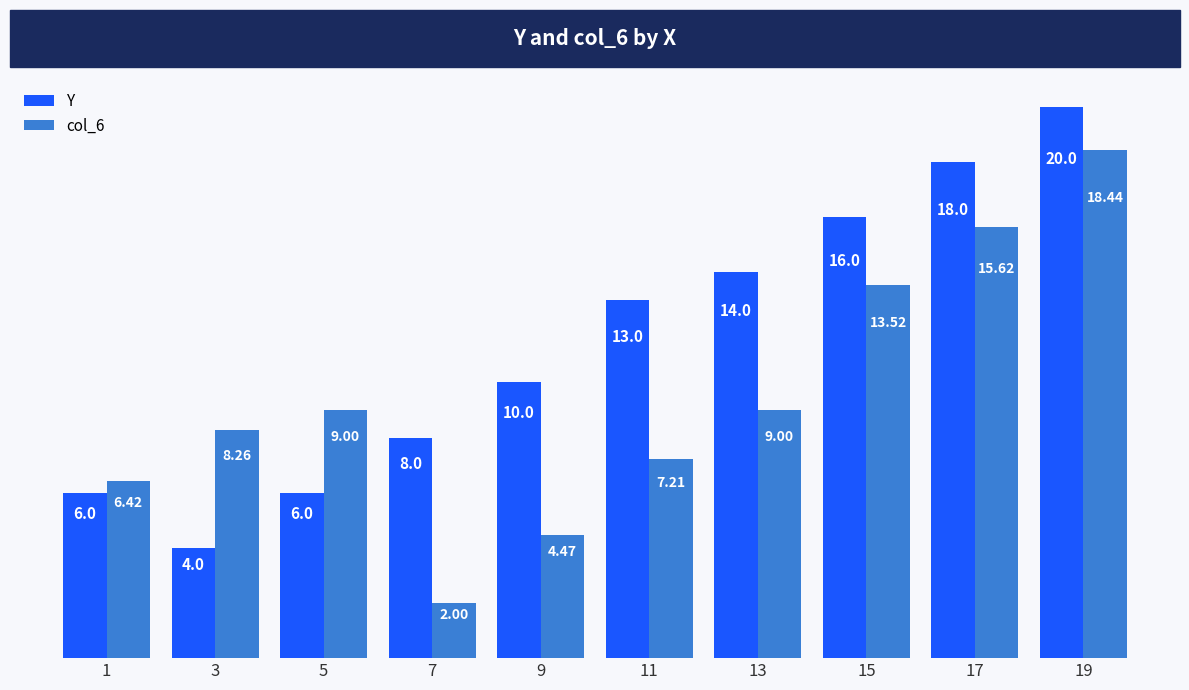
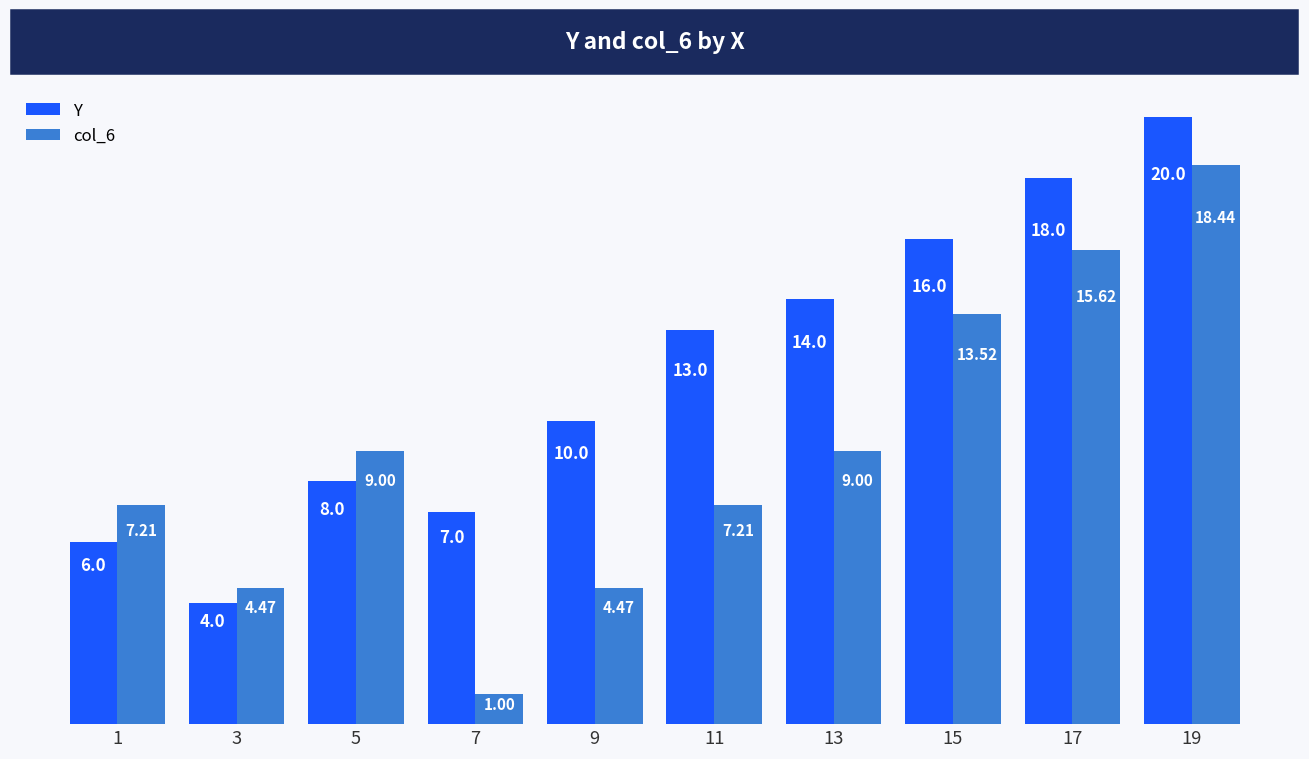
  {
    "Y": {
      "1": 6.0,
      "3": 4.0,
-     "5": 6.0,
-     "7": 8.0,
+     "5": 8.0,
+     "7": 7.0,
      "9": 10.0,
      "11": 13.0,
      "13": 14.0,
      "15": 16.0,
      "17": 18.0,
      "19": 20.0
    },
    "col_6": {
-     "1": 6.42,
-     "3": 8.26,
+     "1": 7.21,
+     "3": 4.47,
      "5": 9.00,
-     "7": 2.00,
+     "7": 1.00,
      "9": 4.47,
      "11": 7.21,
      "13": 9.00,
      "15": 13.52,
      "17": 15.62,
      "19": 18.44
    }
  }
